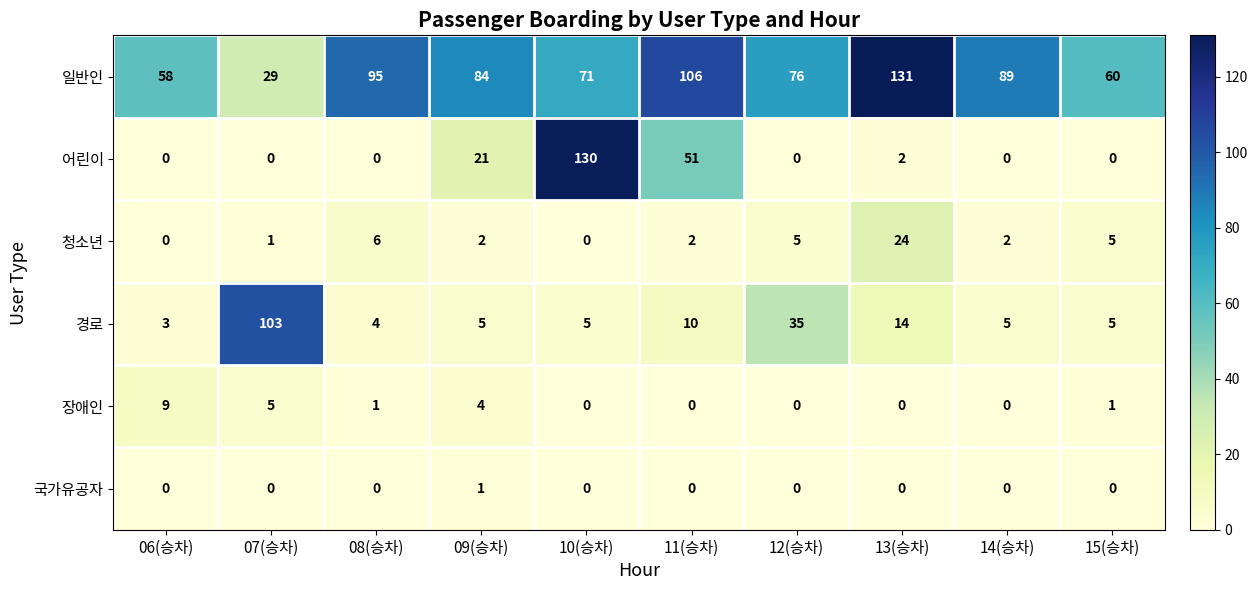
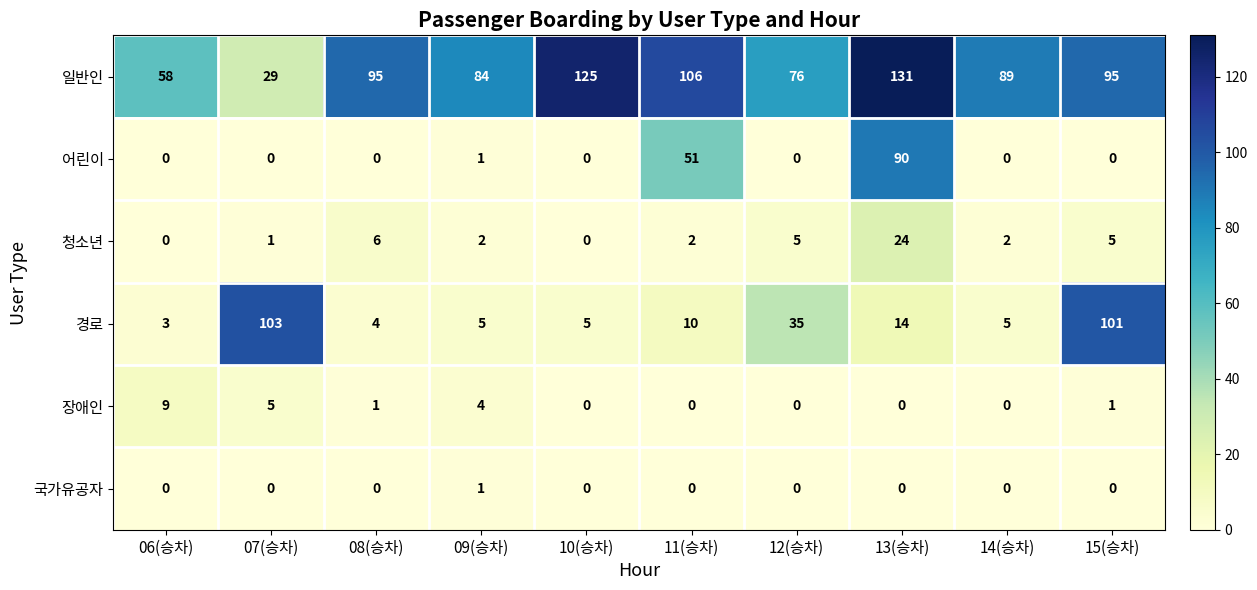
  {
    "일반인": {
      "06(승차)": 58,
      "07(승차)": 29,
      "08(승차)": 95,
      "09(승차)": 84,
-     "10(승차)": 71,
+     "10(승차)": 125,
      "11(승차)": 106,
      "12(승차)": 76,
      "13(승차)": 131,
      "14(승차)": 89,
-     "15(승차)": 60
+     "15(승차)": 95
    },
    "어린이": {
      "06(승차)": 0,
      "07(승차)": 0,
      "08(승차)": 0,
-     "09(승차)": 21,
-     "10(승차)": 130,
+     "09(승차)": 1,
+     "10(승차)": 0,
      "11(승차)": 51,
      "12(승차)": 0,
-     "13(승차)": 2,
+     "13(승차)": 90,
      "14(승차)": 0,
      "15(승차)": 0
    },
    "청소년": {
      "06(승차)": 0,
      "07(승차)": 1,
      "08(승차)": 6,
      "09(승차)": 2,
      "10(승차)": 0,
      "11(승차)": 2,
      "12(승차)": 5,
      "13(승차)": 24,
      "14(승차)": 2,
      "15(승차)": 5
    },
    "경로": {
      "06(승차)": 3,
      "07(승차)": 103,
      "08(승차)": 4,
      "09(승차)": 5,
      "10(승차)": 5,
      "11(승차)": 10,
      "12(승차)": 35,
      "13(승차)": 14,
      "14(승차)": 5,
-     "15(승차)": 5
+     "15(승차)": 101
    },
    "장애인": {
      "06(승차)": 9,
      "07(승차)": 5,
      "08(승차)": 1,
      "09(승차)": 4,
      "10(승차)": 0,
      "11(승차)": 0,
      "12(승차)": 0,
      "13(승차)": 0,
      "14(승차)": 0,
      "15(승차)": 1
    },
    "국가유공자": {
      "06(승차)": 0,
      "07(승차)": 0,
      "08(승차)": 0,
      "09(승차)": 1,
      "10(승차)": 0,
      "11(승차)": 0,
      "12(승차)": 0,
      "13(승차)": 0,
      "14(승차)": 0,
      "15(승차)": 0
    }
  }
